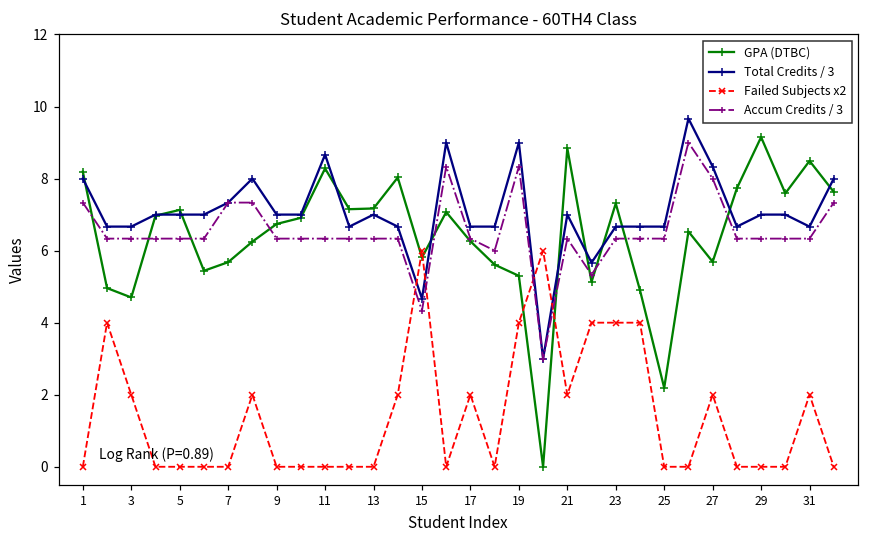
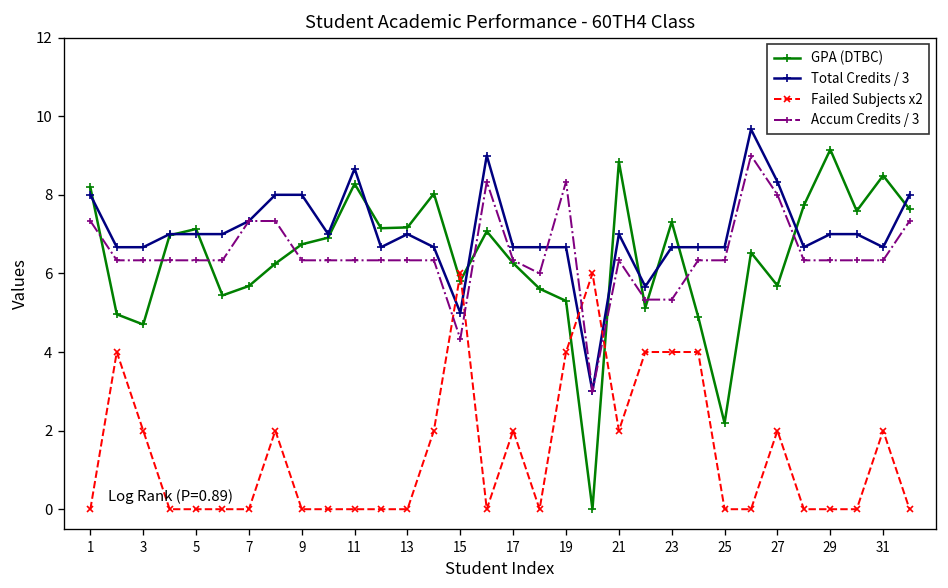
  {
    "GPA (DTBC)": {
      "1": 8.2,
      "3": 4.7,
      "5": 7.1,
      "7": 5.7,
      "9": 6.7,
      "11": 8.3,
      "13": 7.2,
      "15": 5.8,
      "19": 5.3,
      "21": 8.8,
      "23": 7.3,
      "25": 2.2,
      "27": 5.7,
      "29": 9.2,
      "31": 8.5
    },
    "Total Credits / 3": {
      "1": 8.0,
      "3": 6.7,
      "5": 7.0,
-     "9": 7.0,
+     "9": 8.0,
      "11": 8.7,
      "13": 7.0,
-     "15": 4.7,
+     "15": 5.0,
      "17": 6.7,
-     "19": 9.0,
+     "19": 6.7,
      "21": 7.0,
      "23": 6.7,
      "25": 6.7,
      "27": 8.3,
      "29": 7.0,
      "31": 6.7
    },
    "Failed Subjects x2": {
      "1": 0.0,
      "3": 2.0,
      "7": 0.0,
      "9": 0.0,
      "11": 0.0,
      "13": 0.0,
      "15": 6.0,
      "17": 2.0,
      "19": 4.0,
      "21": 2.0,
      "23": 4.0,
      "25": 0.0,
      "27": 2.0,
      "29": 0.0,
      "31": 2.0
    },
    "Accum Credits / 3": {
      "1": 7.3,
      "3": 6.3,
      "5": 6.3,
      "9": 6.3,
      "11": 6.3,
      "13": 6.3,
      "15": 4.3,
      "19": 8.3,
      "21": 6.3,
-     "23": 6.3,
+     "23": 5.3,
      "25": 6.3,
      "27": 8.0,
      "29": 6.3,
      "31": 6.3
    }
  }
